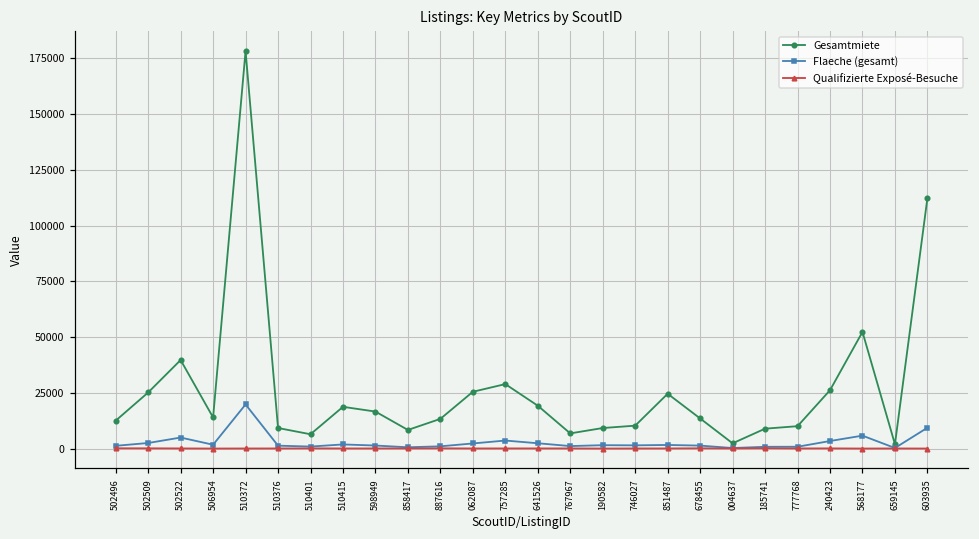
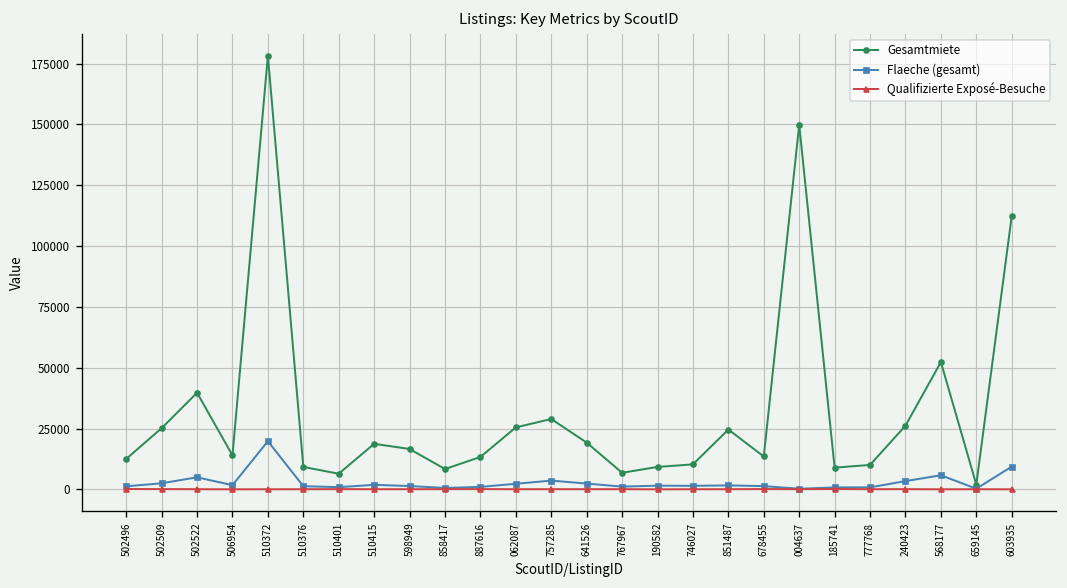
  {
    "Gesamtmiete": {
      "502496": 13000,
      "502509": 25000,
      "502522": 40000,
      "506954": 14000,
      "510372": 178000,
      "510376": 9000,
      "510401": 6000,
      "510415": 19000,
      "598949": 17000,
      "858417": 8000,
      "887616": 13000,
      "062087": 25000,
      "757285": 29000,
      "641526": 19000,
      "767967": 7000,
      "190582": 9000,
      "746027": 10000,
      "851487": 25000,
      "678455": 14000,
-     "004637": 2000,
+     "004637": 150000,
      "185741": 9000,
      "777768": 10000,
      "240423": 26000,
      "568177": 52000,
      "659145": 2000,
      "603935": 112000
    },
    "Flaeche (gesamt)": {
      "502509": 3000,
      "502522": 5000,
      "506954": 2000,
      "510372": 20000,
      "510415": 2000,
      "598949": 1000,
      "062087": 2000,
      "757285": 4000,
      "641526": 2000,
      "190582": 2000,
      "746027": 1000,
      "851487": 2000,
      "240423": 3000,
      "568177": 6000,
      "603935": 9000
    },
    "Qualifizierte Exposé-Besuche": {
      "502509": 0,
      "502522": 0,
      "506954": 0,
      "510372": 0,
      "510415": 0,
      "598949": 0,
      "062087": 0,
      "757285": 0,
      "641526": 0,
      "190582": 0,
      "746027": 0,
      "851487": 0,
      "240423": 0,
      "568177": 0,
      "603935": 0
    }
  }
